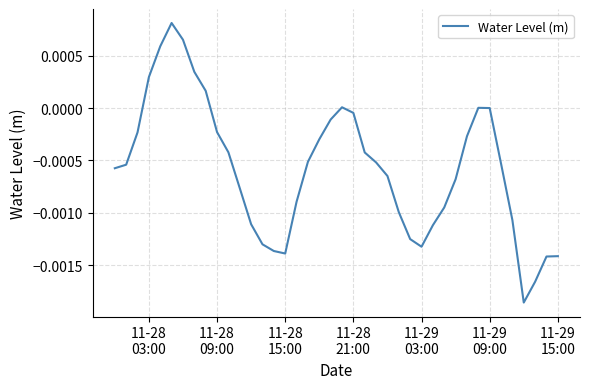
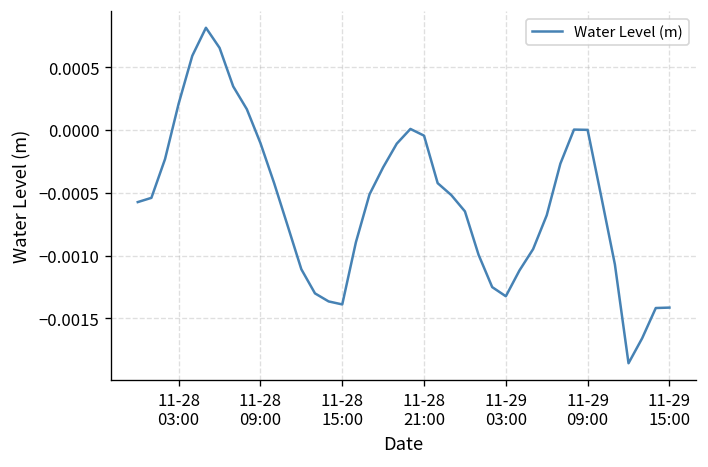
  {
-   "11-28 03:00": 0.00030,
-   "11-28 09:00": -0.00023,
+   "11-28 03:00": 0.00021,
+   "11-28 09:00": -0.00011,
    "11-28 15:00": -0.00139,
    "11-28 21:00": -0.00005,
    "11-29 03:00": -0.00132,
    "11-29 09:00": 0.00000,
    "11-29 15:00": -0.00141
  }
